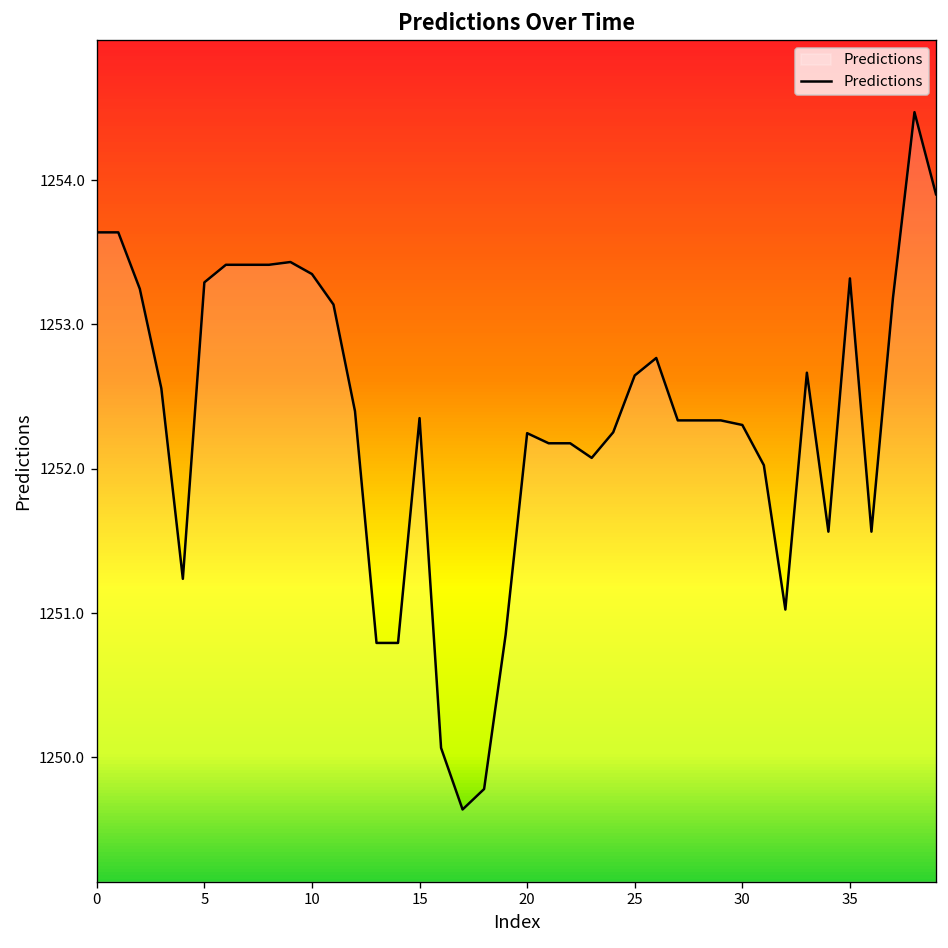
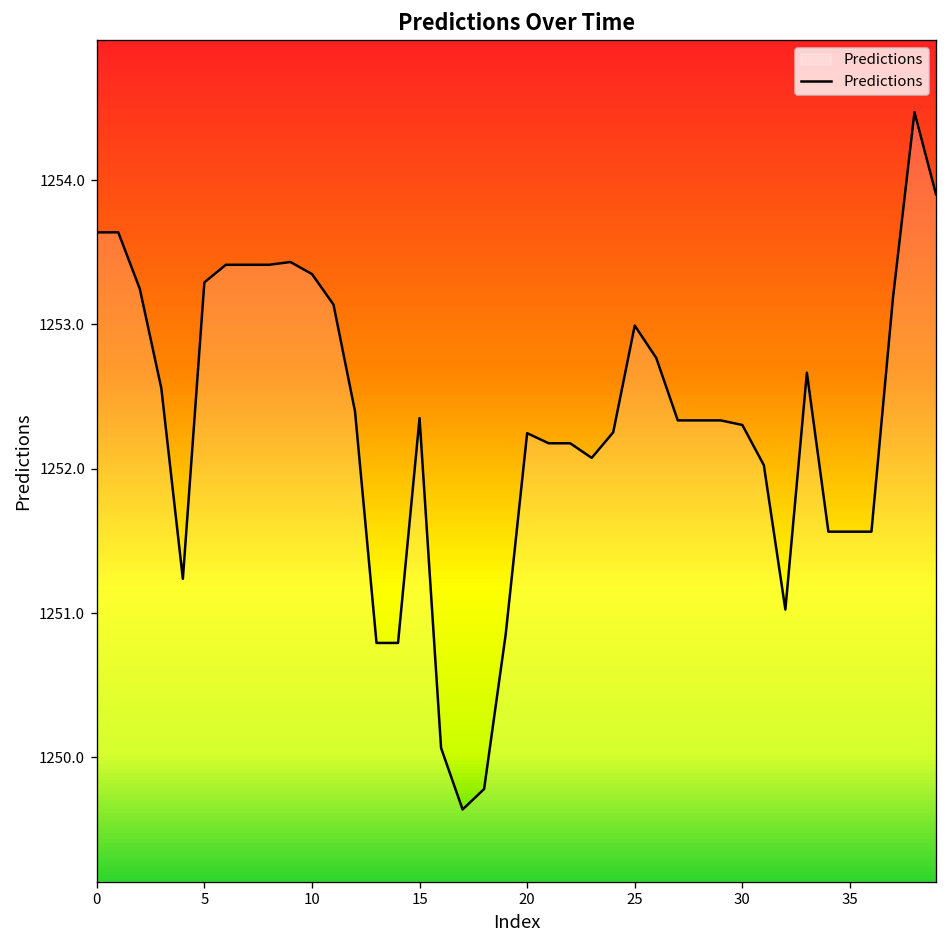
  {
    "0": 1253.64,
    "5": 1253.29,
    "10": 1253.35,
    "15": 1252.35,
    "20": 1252.25,
-   "25": 1252.65,
+   "25": 1252.99,
    "30": 1252.30,
-   "35": 1253.32
+   "35": 1251.56
  }
